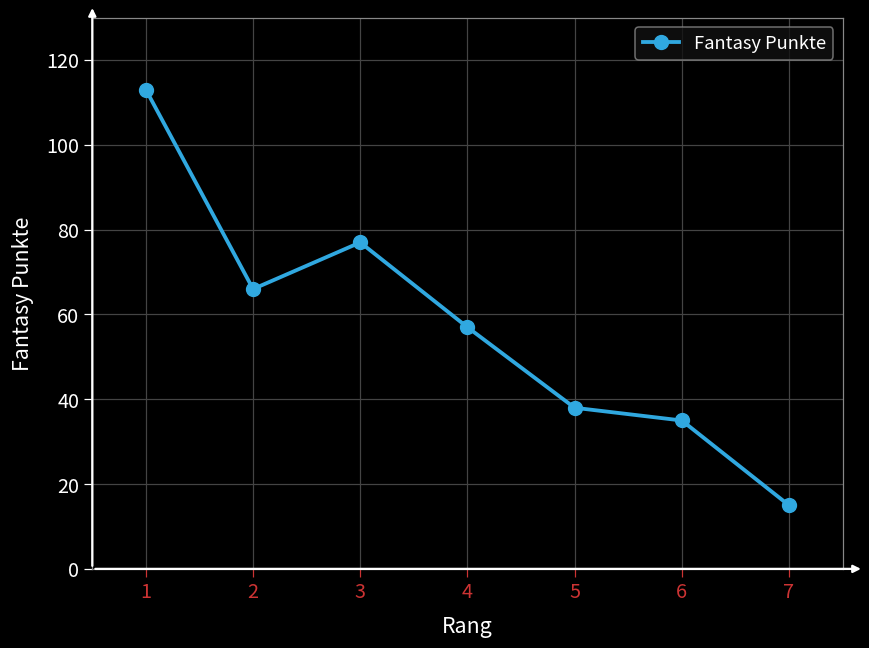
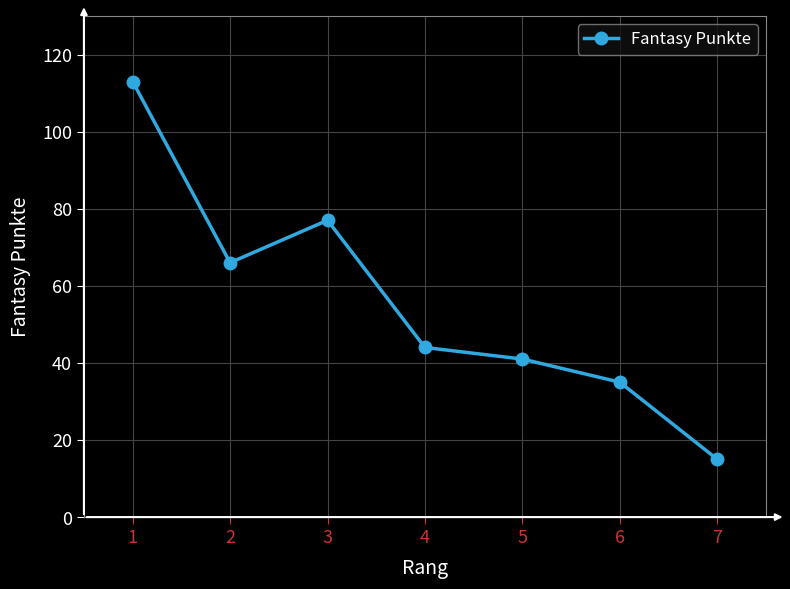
  {
    "1": 113,
    "2": 66,
    "3": 77,
-   "4": 57,
-   "5": 38,
+   "4": 44,
+   "5": 41,
    "6": 35,
    "7": 15
  }
